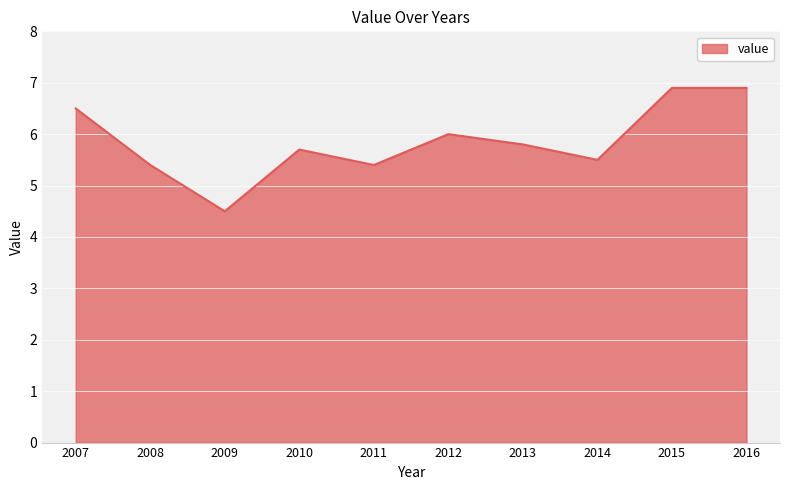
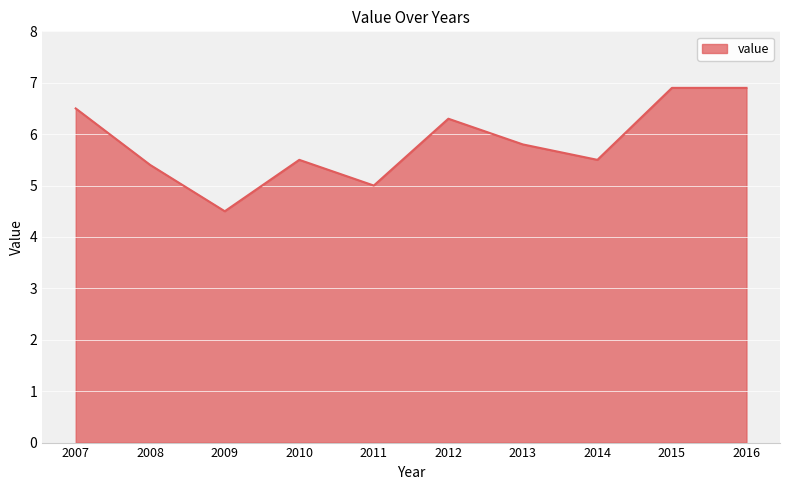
  {
    "2007": 6.5,
    "2008": 5.4,
    "2009": 4.5,
-   "2010": 5.7,
-   "2011": 5.4,
-   "2012": 6.0,
+   "2010": 5.5,
+   "2011": 5.0,
+   "2012": 6.3,
    "2013": 5.8,
    "2014": 5.5,
    "2015": 6.9,
    "2016": 6.9
  }
